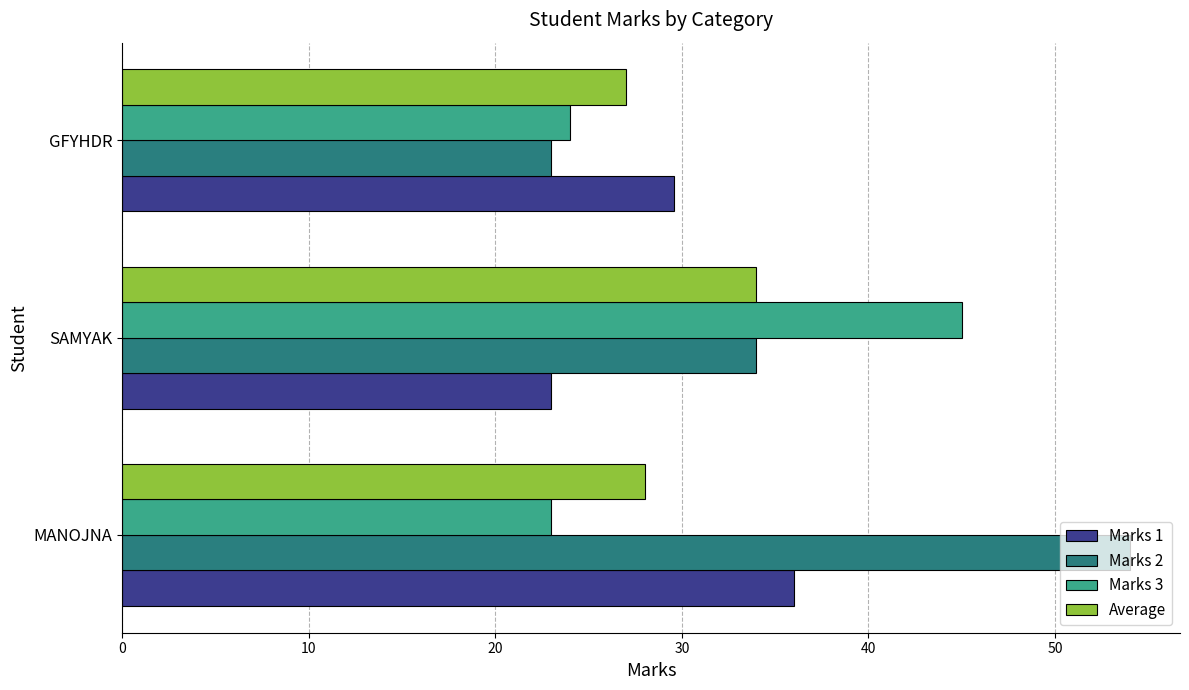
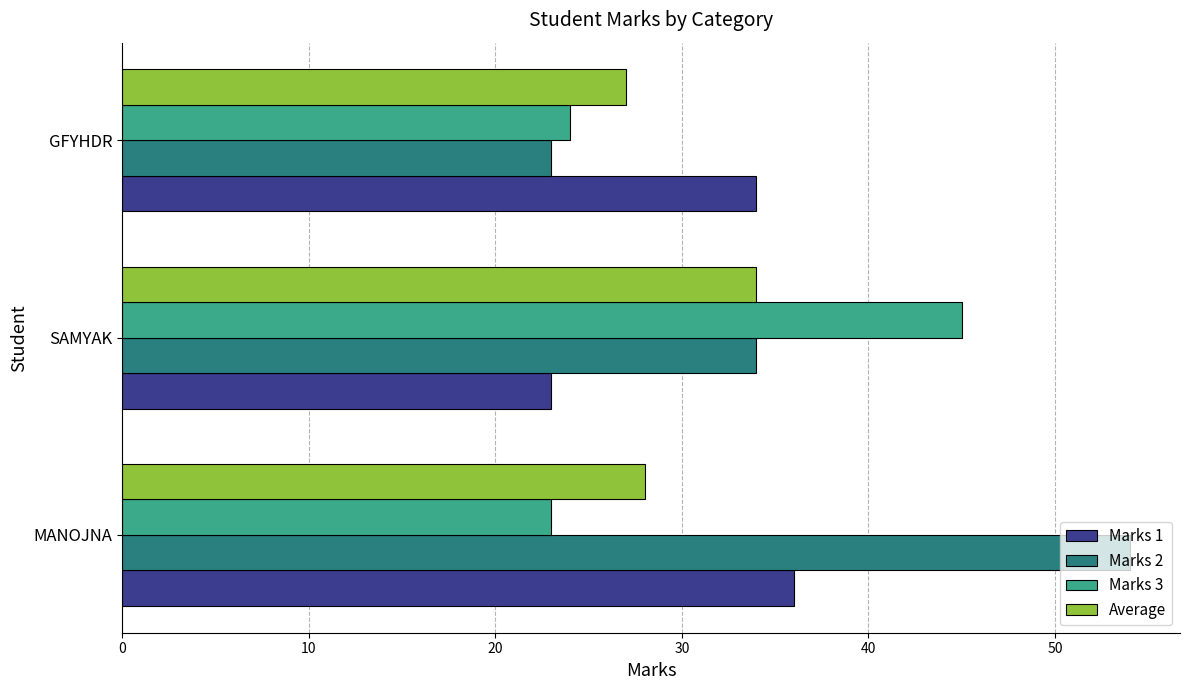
  {
    "Marks 1": {
-     "GFYHDR": 29.6,
+     "GFYHDR": 34.0,
      "SAMYAK": 23.0,
      "MANOJNA": 36.0
    },
    "Average": {
      "GFYHDR": 27.0,
      "SAMYAK": 34.0,
      "MANOJNA": 28.0
    }
  }
